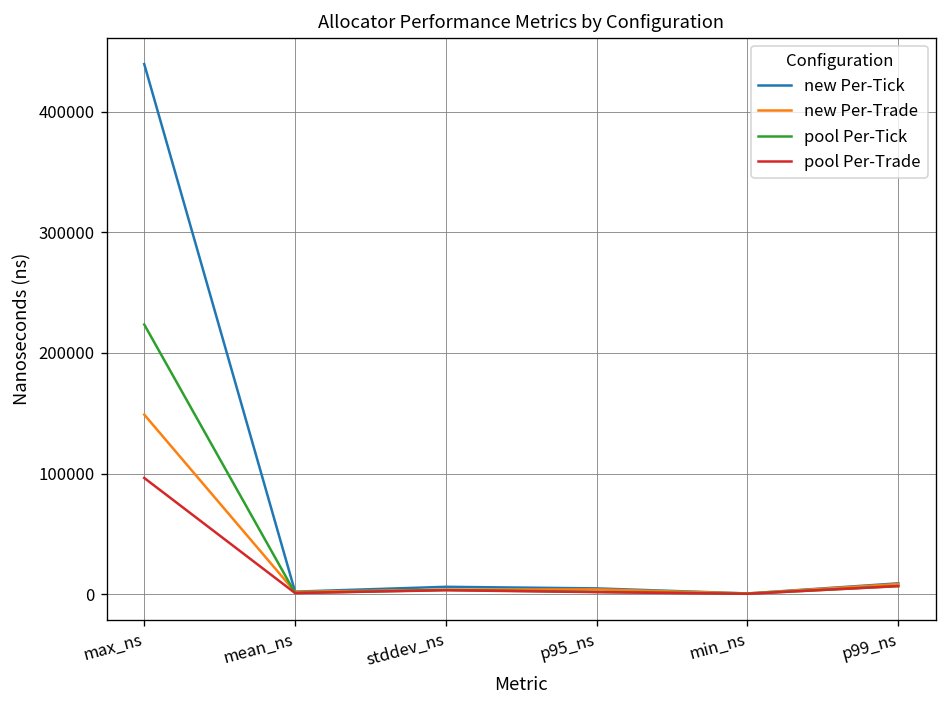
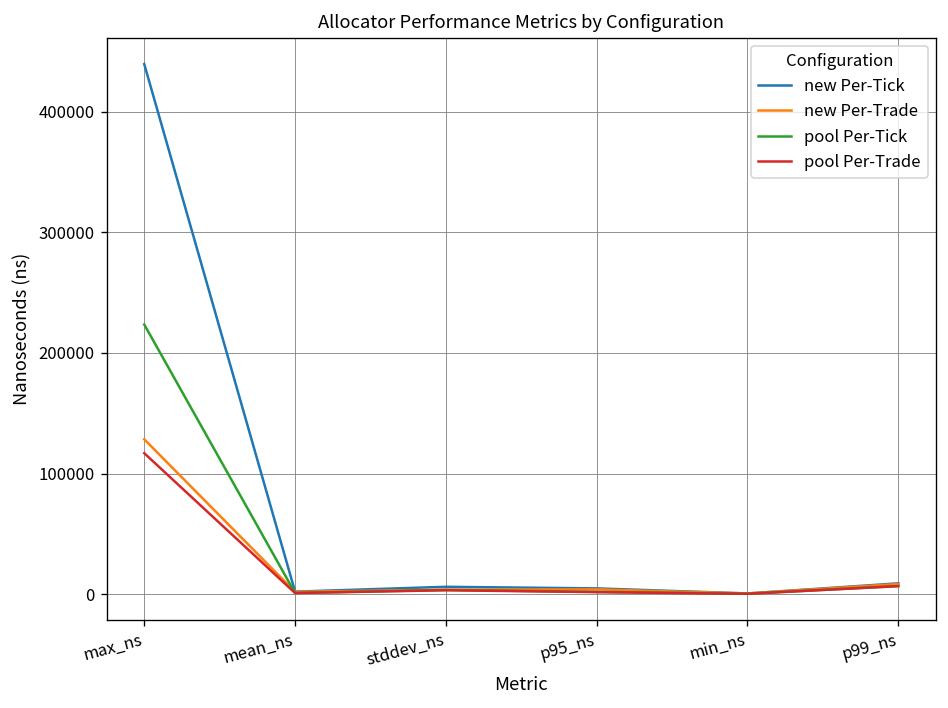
  {
    "new Per-Tick": {
      "max_ns": 440000
    },
    "new Per-Trade": {
-     "max_ns": 149000
+     "max_ns": 128000
    },
    "pool Per-Tick": {
      "max_ns": 224000
    },
    "pool Per-Trade": {
-     "max_ns": 96000
+     "max_ns": 117000
    }
  }
